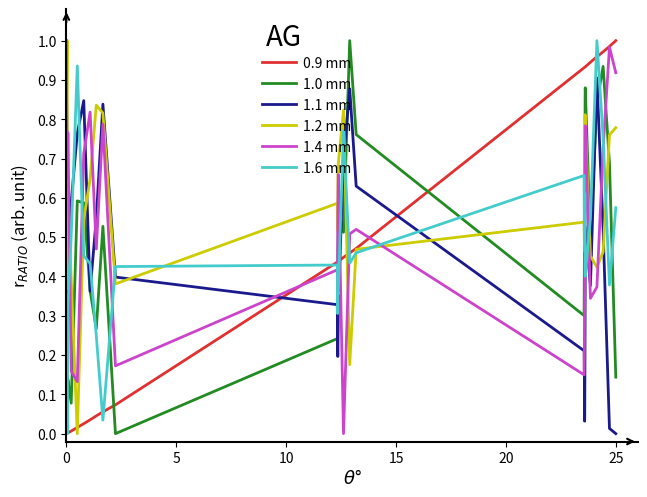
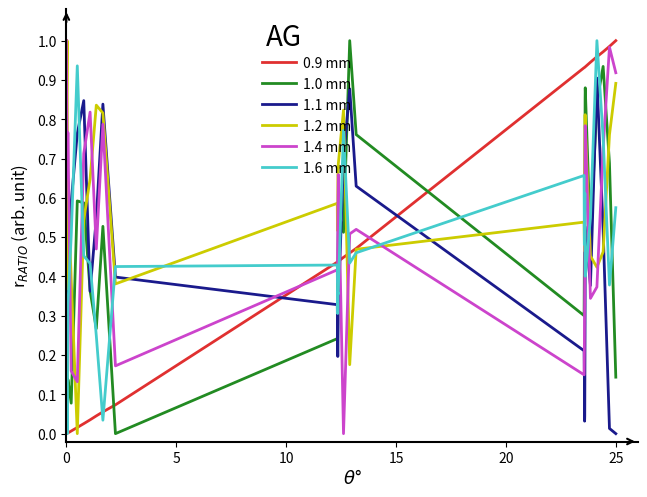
  {
    "0.9 mm": {
      "25": 1.00
    },
    "1.0 mm": {
      "0": 0.44,
      "25": 0.14
    },
    "1.1 mm": {
      "25": 0.00
    },
    "1.2 mm": {
      "0": 0.81,
-     "25": 0.78
+     "25": 0.89
    },
    "1.4 mm": {
      "25": 0.92
    },
    "1.6 mm": {
      "0": 0.18,
      "25": 0.57
    }
  }
